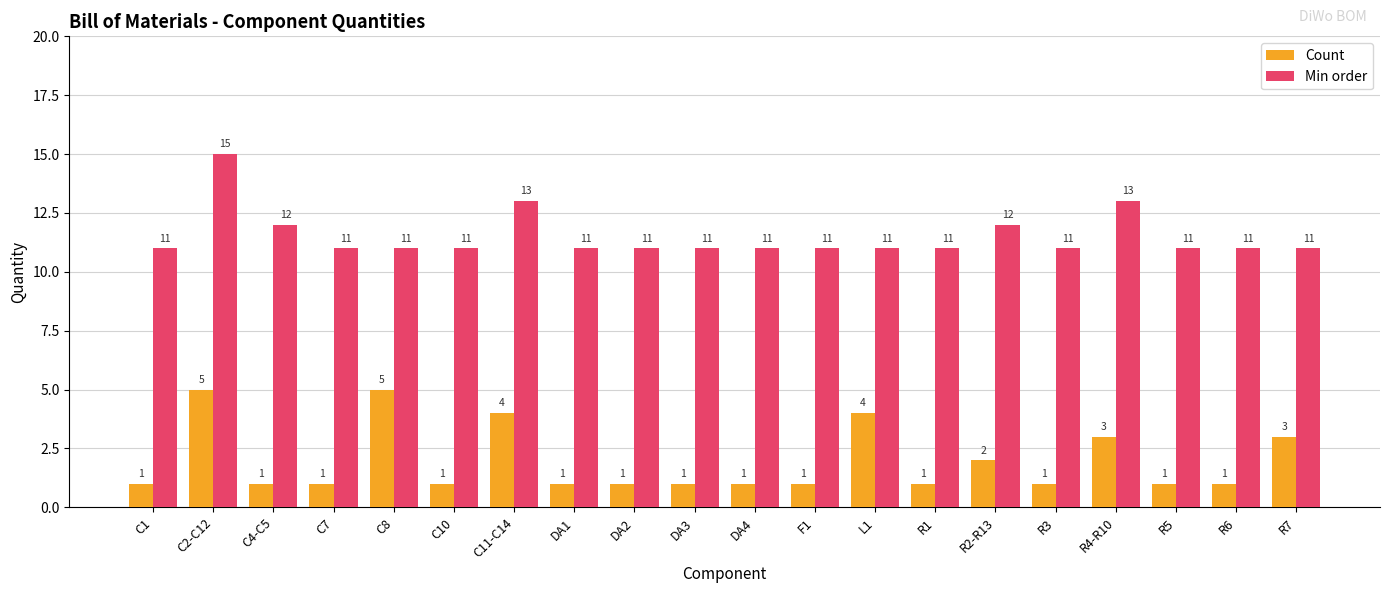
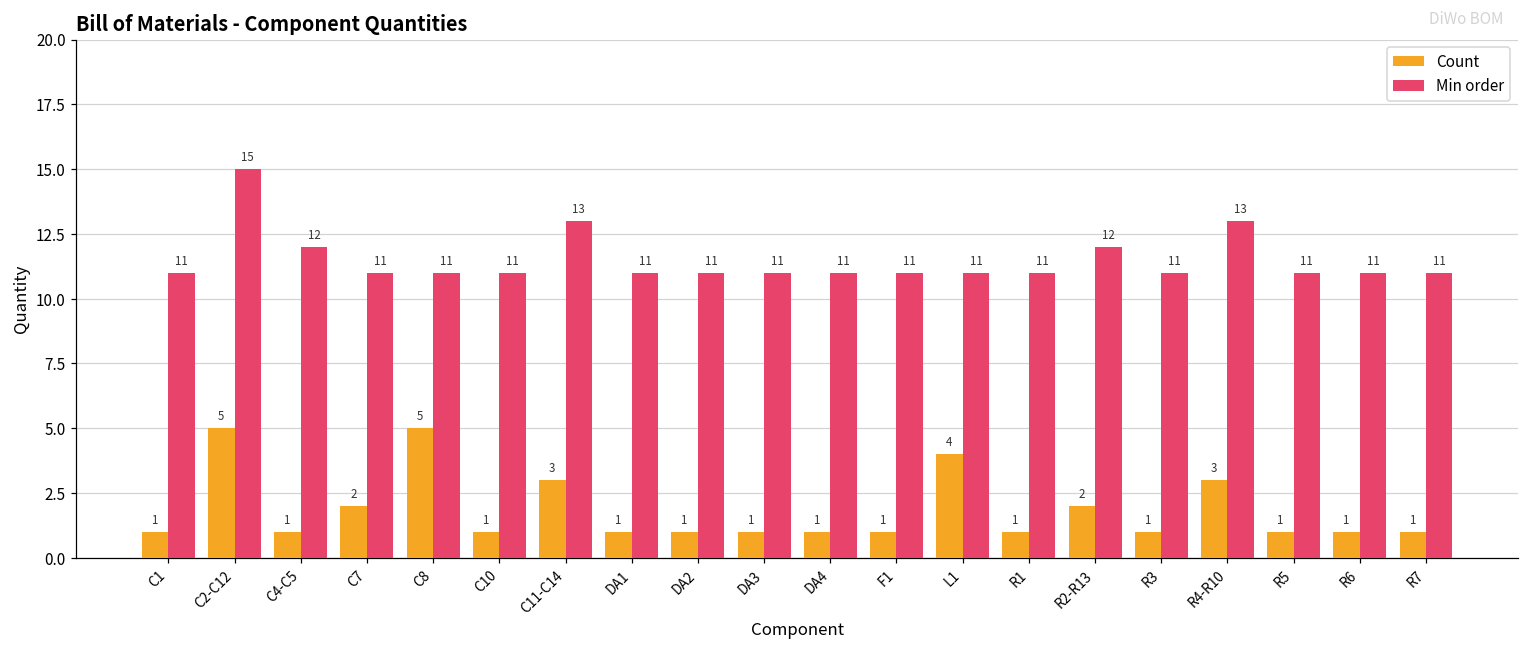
  {
    "Count": {
      "C1": 1,
      "C2-C12": 5,
      "C4-C5": 1,
-     "C7": 1,
+     "C7": 2,
      "C8": 5,
      "C10": 1,
-     "C11-C14": 4,
+     "C11-C14": 3,
      "DA1": 1,
      "DA2": 1,
      "DA3": 1,
      "DA4": 1,
      "F1": 1,
      "L1": 4,
      "R1": 1,
      "R2-R13": 2,
      "R3": 1,
      "R4-R10": 3,
      "R5": 1,
      "R6": 1,
-     "R7": 3
+     "R7": 1
    },
    "Min order": {
      "C1": 11,
      "C2-C12": 15,
      "C4-C5": 12,
      "C7": 11,
      "C8": 11,
      "C10": 11,
      "C11-C14": 13,
      "DA1": 11,
      "DA2": 11,
      "DA3": 11,
      "DA4": 11,
      "F1": 11,
      "L1": 11,
      "R1": 11,
      "R2-R13": 12,
      "R3": 11,
      "R4-R10": 13,
      "R5": 11,
      "R6": 11,
      "R7": 11
    }
  }
